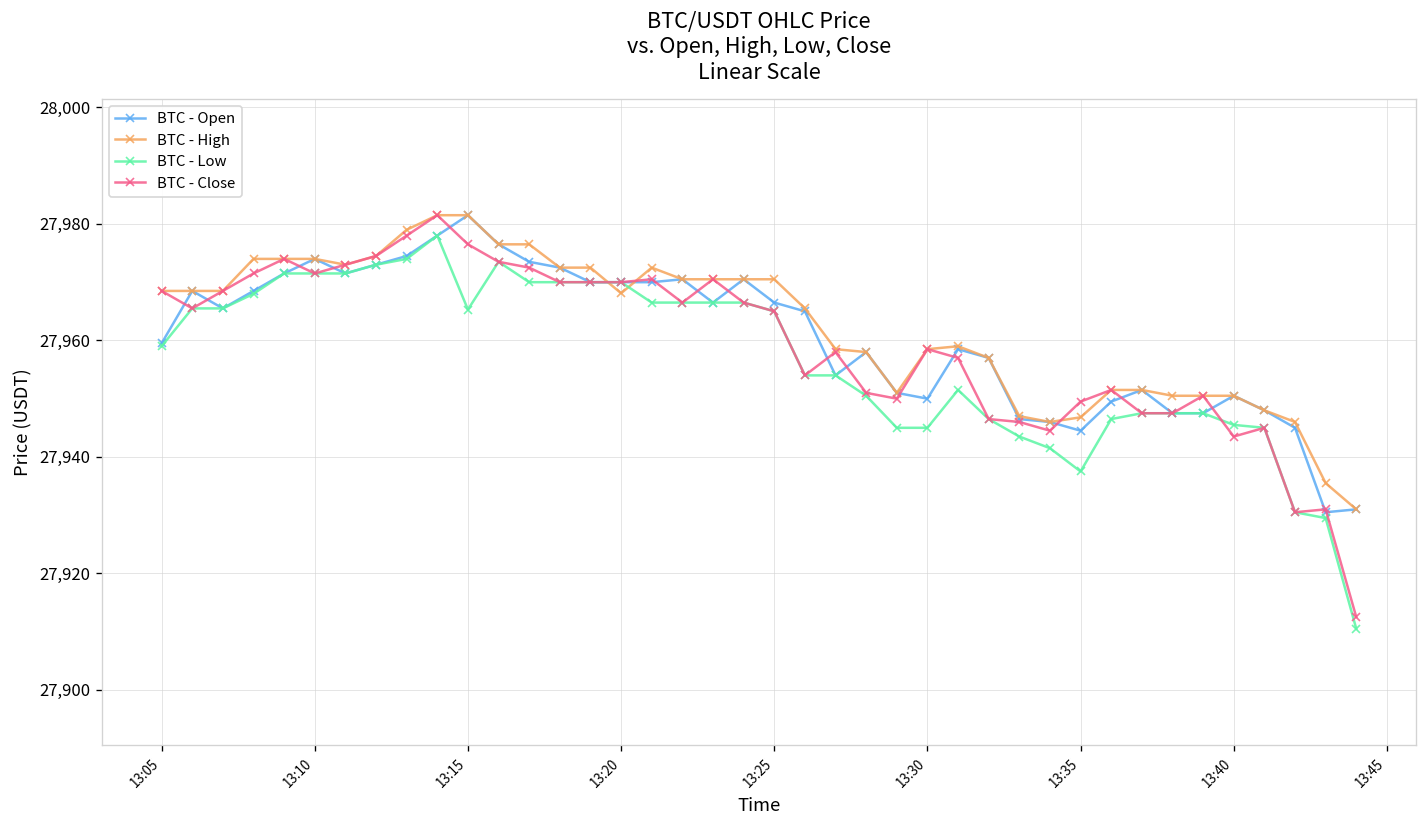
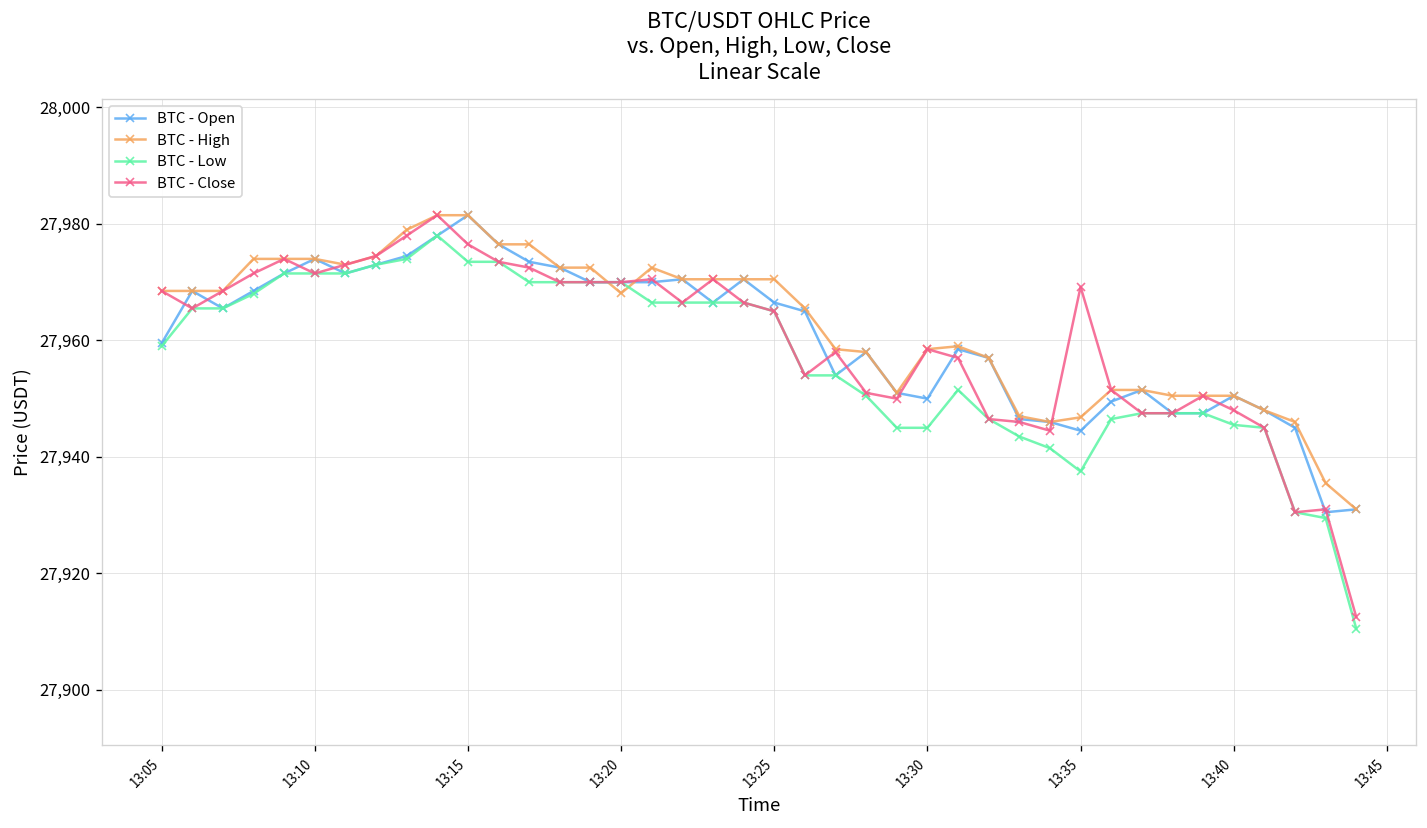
  {
    "BTC - Open": {
      "13:25": "27,967",
      "13:30": "27,950",
      "13:35": "27,945"
    },
    "BTC - High": {
      "13:20": "27,968",
      "13:25": "27,971",
      "13:35": "27,947"
    },
    "BTC - Low": {
-     "13:15": "27,965",
+     "13:15": "27,974",
      "13:30": "27,945",
      "13:35": "27,938",
      "13:40": "27,946"
    },
    "BTC - Close": {
      "13:15": "27,977",
-     "13:35": "27,950",
-     "13:40": "27,944"
+     "13:35": "27,969",
+     "13:40": "27,948"
    }
  }
